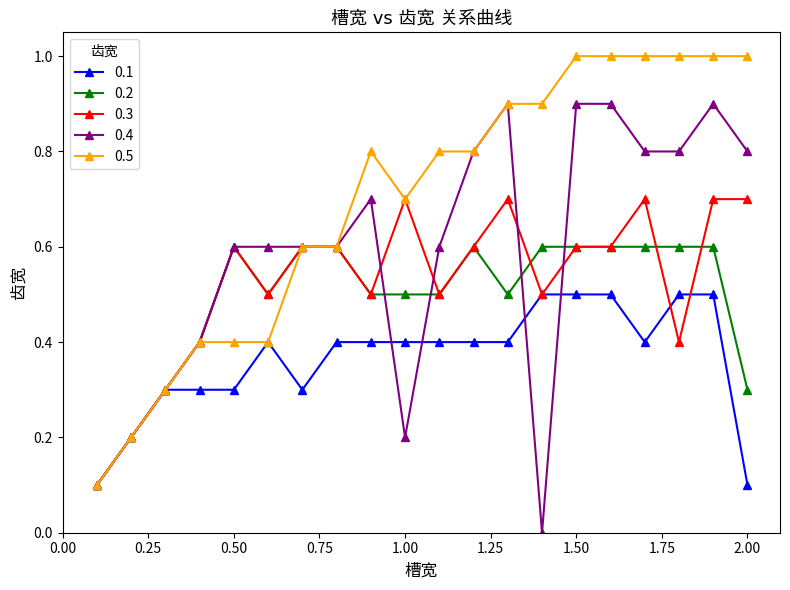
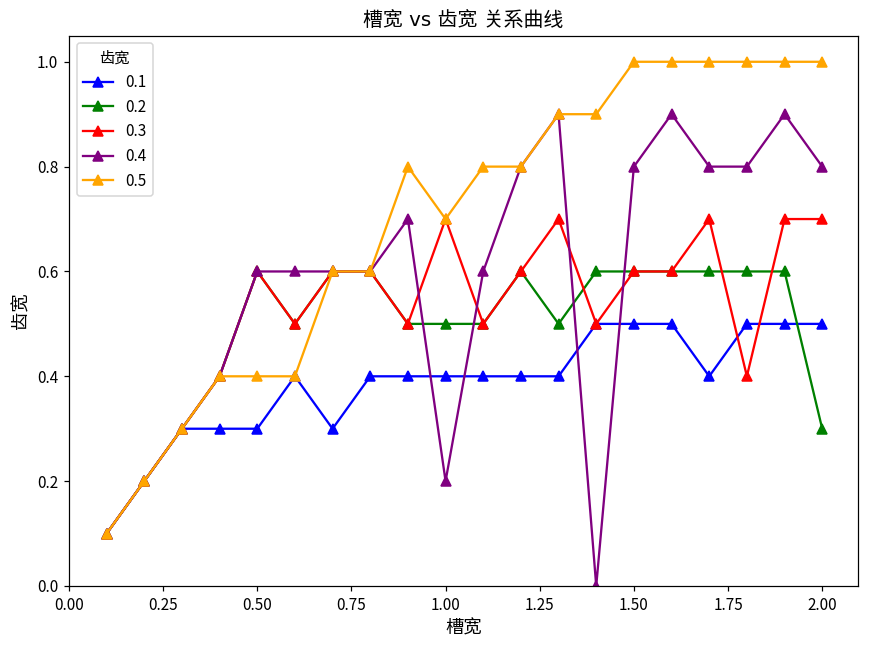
  {
    "0.1": {
      "0.50": 0.3,
      "1.00": 0.4,
      "1.50": 0.5,
-     "2.00": 0.1
+     "2.00": 0.5
    },
    "0.2": {
      "1.00": 0.5,
      "2.00": 0.3
    },
    "0.3": {
      "2.00": 0.7
    },
    "0.4": {
      "1.00": 0.2,
-     "1.50": 0.9,
+     "1.50": 0.8,
      "2.00": 0.8
    },
    "0.5": {
      "0.50": 0.4,
      "1.50": 1.0,
      "2.00": 1.0
    }
  }
